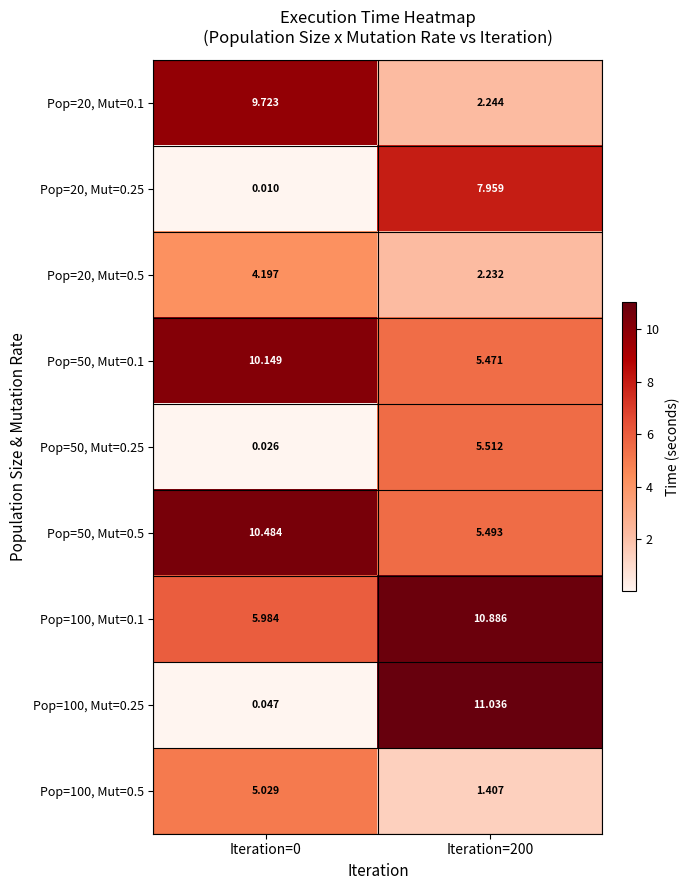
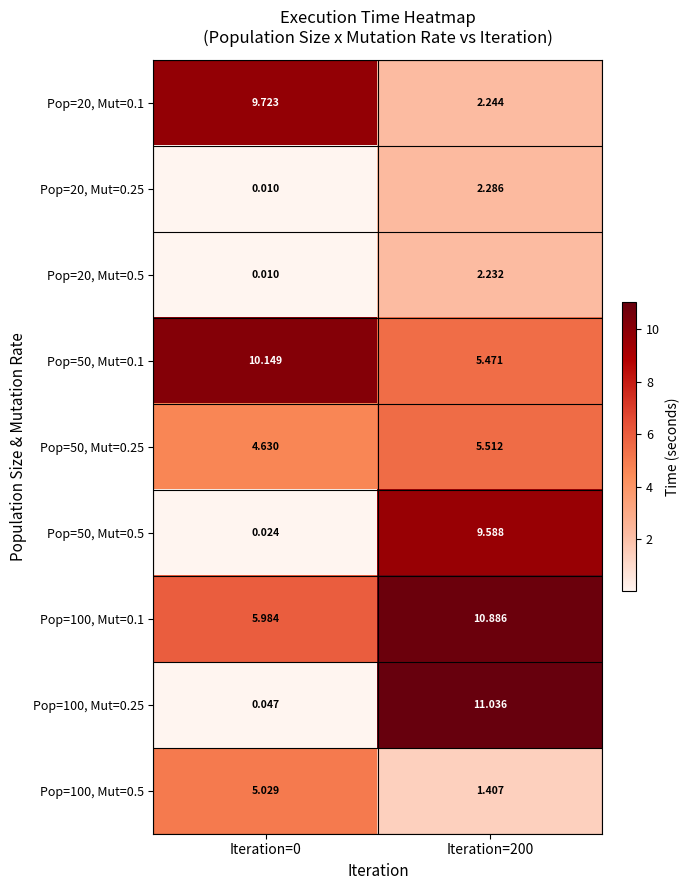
  {
    "Pop=20, Mut=0.1": {
      "Iteration=0": 9.723,
      "Iteration=200": 2.244
    },
    "Pop=20, Mut=0.25": {
      "Iteration=0": 0.010,
-     "Iteration=200": 7.959
+     "Iteration=200": 2.286
    },
    "Pop=20, Mut=0.5": {
-     "Iteration=0": 4.197,
+     "Iteration=0": 0.010,
      "Iteration=200": 2.232
    },
    "Pop=50, Mut=0.1": {
      "Iteration=0": 10.149,
      "Iteration=200": 5.471
    },
    "Pop=50, Mut=0.25": {
-     "Iteration=0": 0.026,
+     "Iteration=0": 4.630,
      "Iteration=200": 5.512
    },
    "Pop=50, Mut=0.5": {
-     "Iteration=0": 10.484,
-     "Iteration=200": 5.493
+     "Iteration=0": 0.024,
+     "Iteration=200": 9.588
    },
    "Pop=100, Mut=0.1": {
      "Iteration=0": 5.984,
      "Iteration=200": 10.886
    },
    "Pop=100, Mut=0.25": {
      "Iteration=0": 0.047,
      "Iteration=200": 11.036
    },
    "Pop=100, Mut=0.5": {
      "Iteration=0": 5.029,
      "Iteration=200": 1.407
    }
  }
